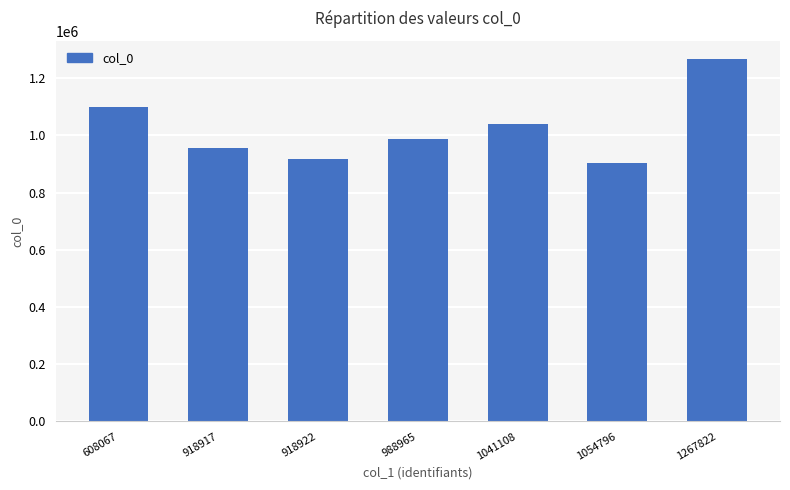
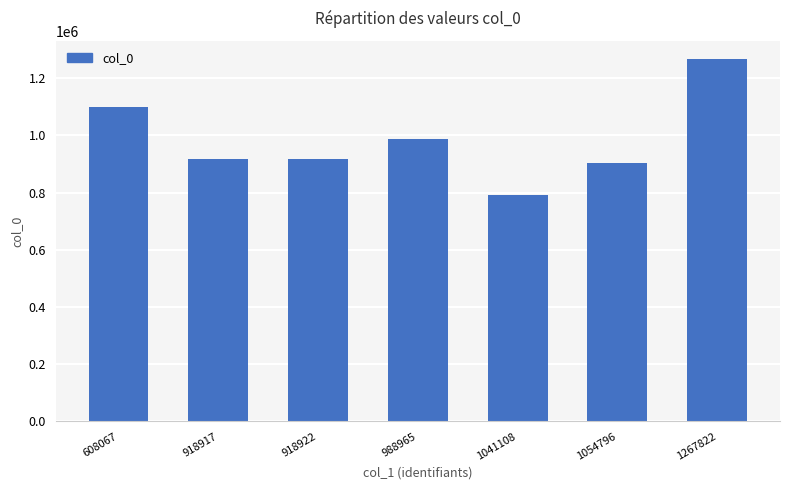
  {
    "608067": 1100000,
-   "918917": 960000,
+   "918917": 920000,
    "918922": 920000,
    "988965": 990000,
-   "1041108": 1040000,
+   "1041108": 790000,
    "1054796": 900000,
    "1267822": 1270000
  }
